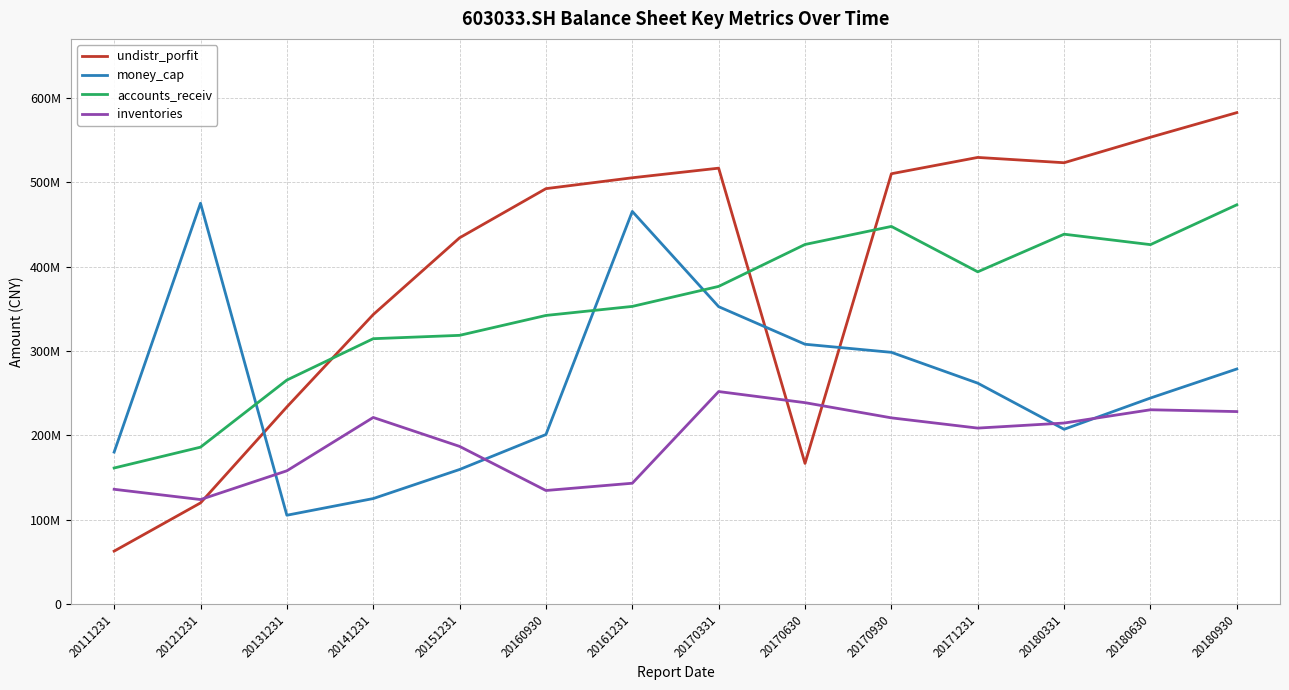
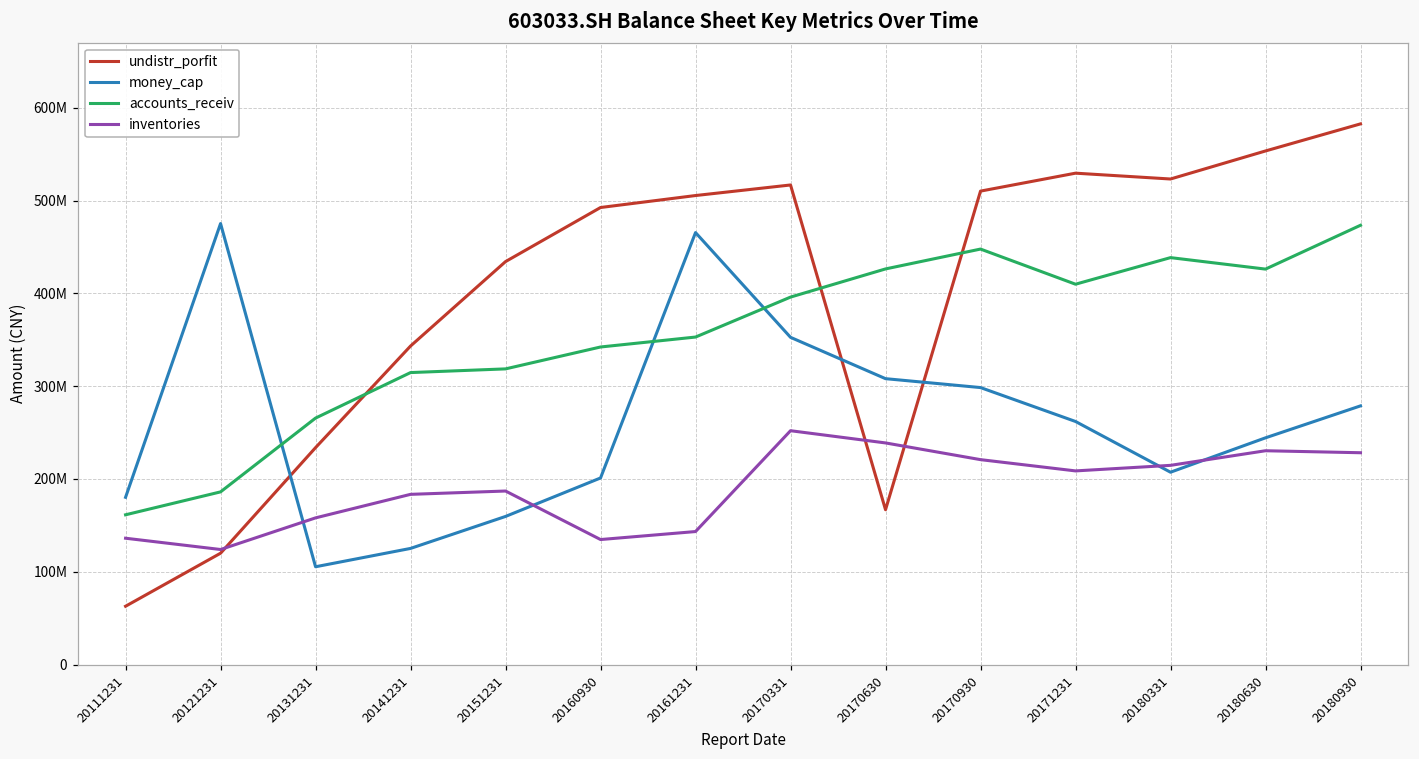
  {
    "undistr_porfit": {
      "20111231": 60000000,
      "20121231": 120000000,
      "20131231": 230000000,
      "20141231": 340000000,
      "20151231": 430000000,
      "20160930": 490000000,
      "20161231": 510000000,
      "20170331": 520000000,
      "20170630": 170000000,
      "20170930": 510000000,
      "20171231": 530000000,
      "20180331": 520000000,
      "20180630": 550000000,
      "20180930": 580000000
    },
    "money_cap": {
      "20111231": 180000000,
      "20121231": 480000000,
      "20131231": 110000000,
      "20141231": 130000000,
      "20151231": 160000000,
      "20160930": 200000000,
      "20161231": 470000000,
      "20170331": 350000000,
      "20170630": 310000000,
      "20170930": 300000000,
      "20171231": 260000000,
      "20180331": 210000000,
      "20180630": 240000000,
      "20180930": 280000000
    },
    "accounts_receiv": {
      "20111231": 160000000,
      "20121231": 190000000,
      "20131231": 270000000,
      "20141231": 310000000,
      "20151231": 320000000,
      "20160930": 340000000,
      "20161231": 350000000,
-     "20170331": 380000000,
+     "20170331": 400000000,
      "20170630": 430000000,
      "20170930": 450000000,
-     "20171231": 390000000,
+     "20171231": 410000000,
      "20180331": 440000000,
      "20180630": 430000000,
      "20180930": 470000000
    },
    "inventories": {
      "20111231": 140000000,
      "20121231": 120000000,
      "20131231": 160000000,
-     "20141231": 220000000,
+     "20141231": 180000000,
      "20151231": 190000000,
      "20160930": 130000000,
      "20161231": 140000000,
      "20170331": 250000000,
      "20170630": 240000000,
      "20170930": 220000000,
      "20171231": 210000000,
      "20180331": 210000000,
      "20180630": 230000000,
      "20180930": 230000000
    }
  }
